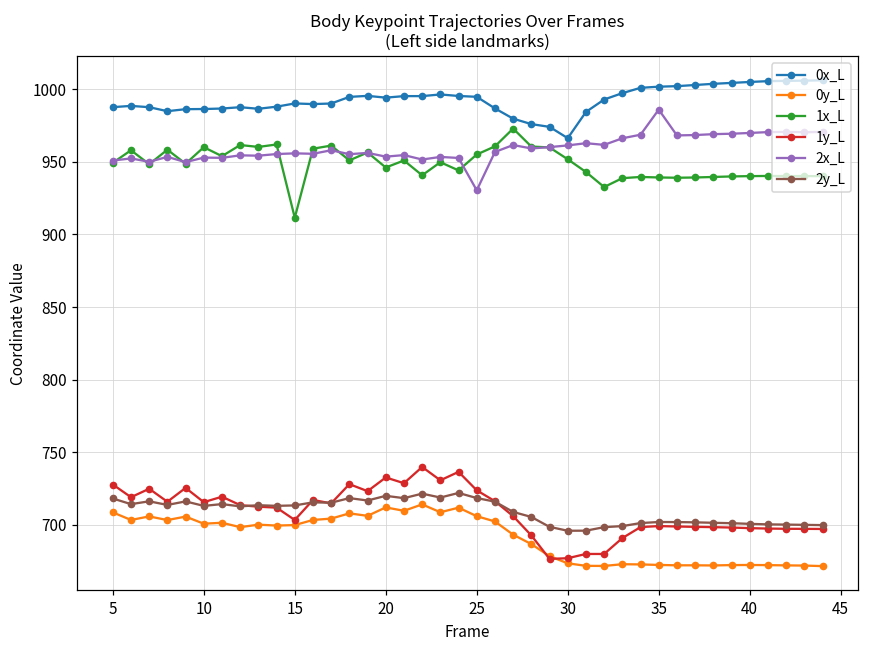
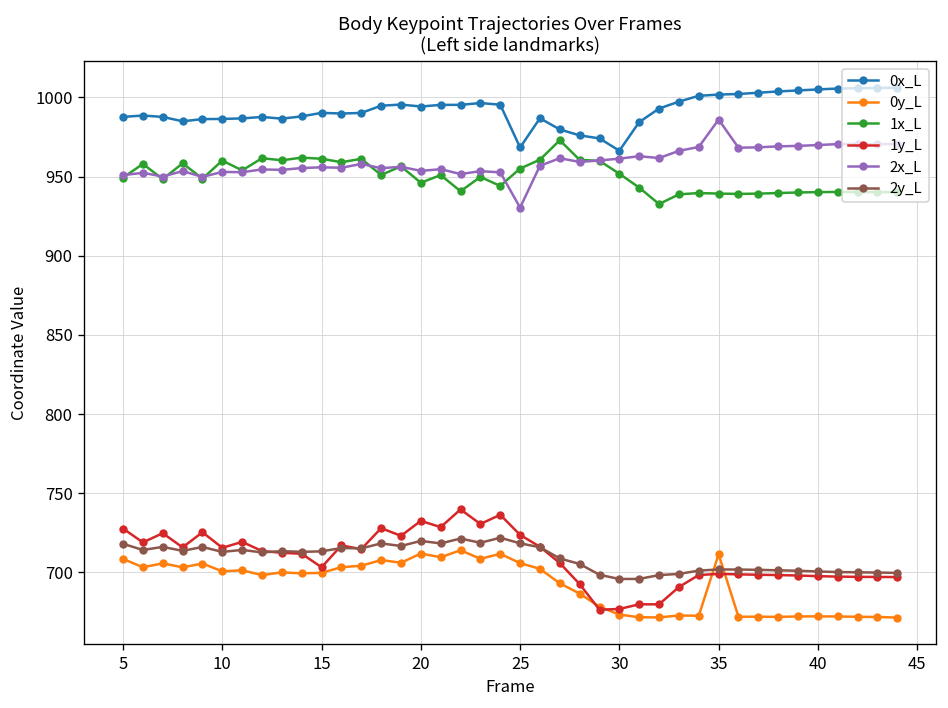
  {
    "0x_L": {
      "5": 988,
      "10": 986,
      "15": 990,
      "20": 994,
-     "25": 995,
+     "25": 968,
      "30": 966,
      "35": 1002,
      "40": 1005
    },
    "0y_L": {
      "5": 709,
      "10": 701,
      "15": 700,
      "20": 712,
      "25": 706,
      "30": 673,
-     "35": 672,
+     "35": 712,
      "40": 672
    },
    "1x_L": {
      "10": 960,
-     "15": 912,
+     "15": 961,
      "20": 946,
      "25": 955,
      "30": 952,
      "35": 939,
      "40": 940
    },
    "1y_L": {
      "5": 728,
      "10": 716,
      "15": 703,
      "20": 733,
      "25": 724,
      "30": 677,
      "35": 699,
      "40": 698
    },
    "2x_L": {
      "10": 953,
      "15": 956,
      "20": 954,
      "25": 930,
      "30": 961,
      "35": 986,
      "40": 970
    },
    "2y_L": {
      "5": 718,
      "10": 713,
      "15": 713,
      "20": 720,
      "25": 718,
      "30": 696,
      "35": 702,
      "40": 701
    }
  }
